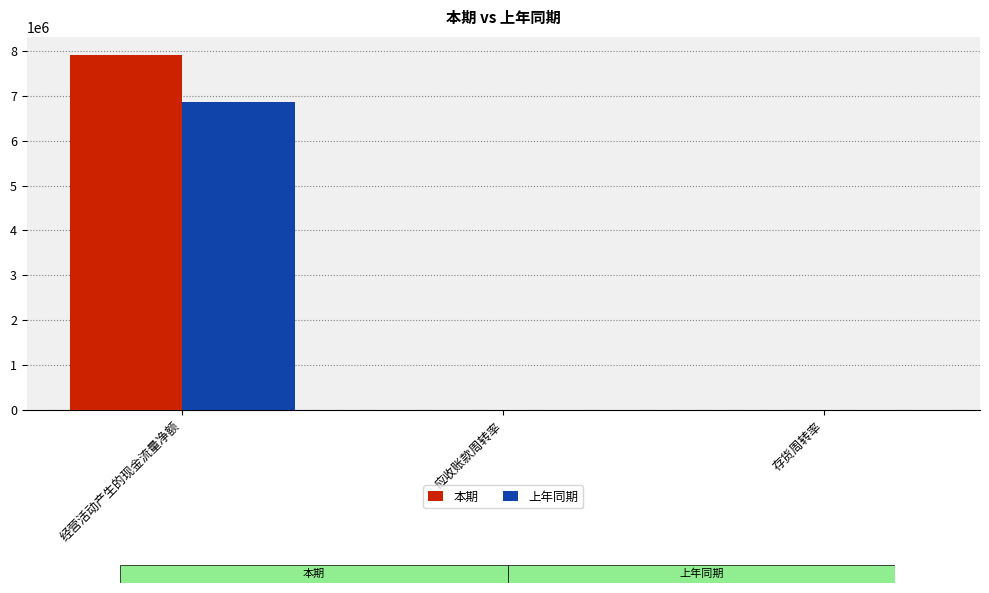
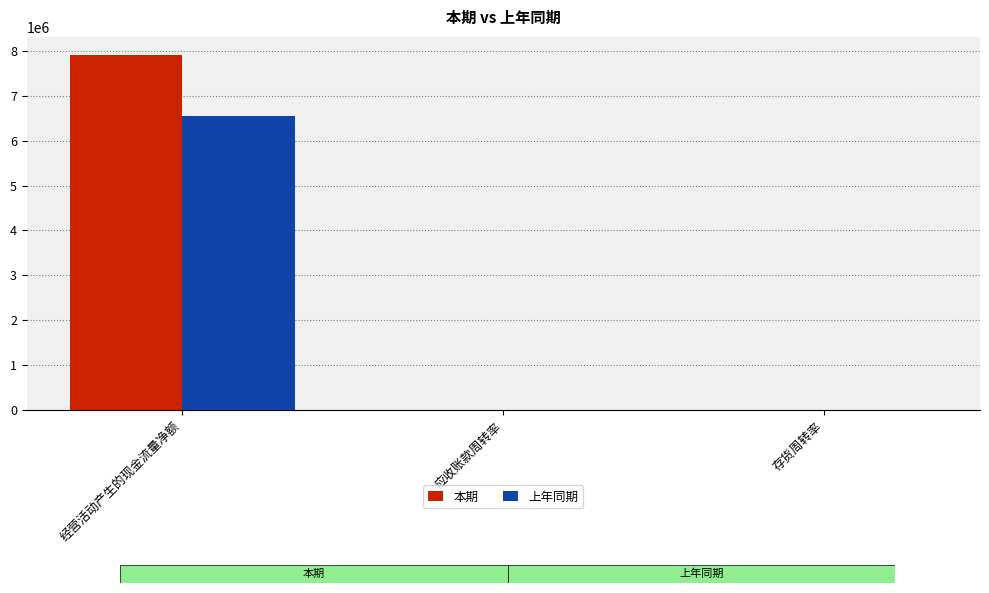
  {
    "本期": {
      "经营活动产生的现金流量净额": 7900000
    },
    "上年同期": {
-     "经营活动产生的现金流量净额": 6900000
+     "经营活动产生的现金流量净额": 6600000
    }
  }
